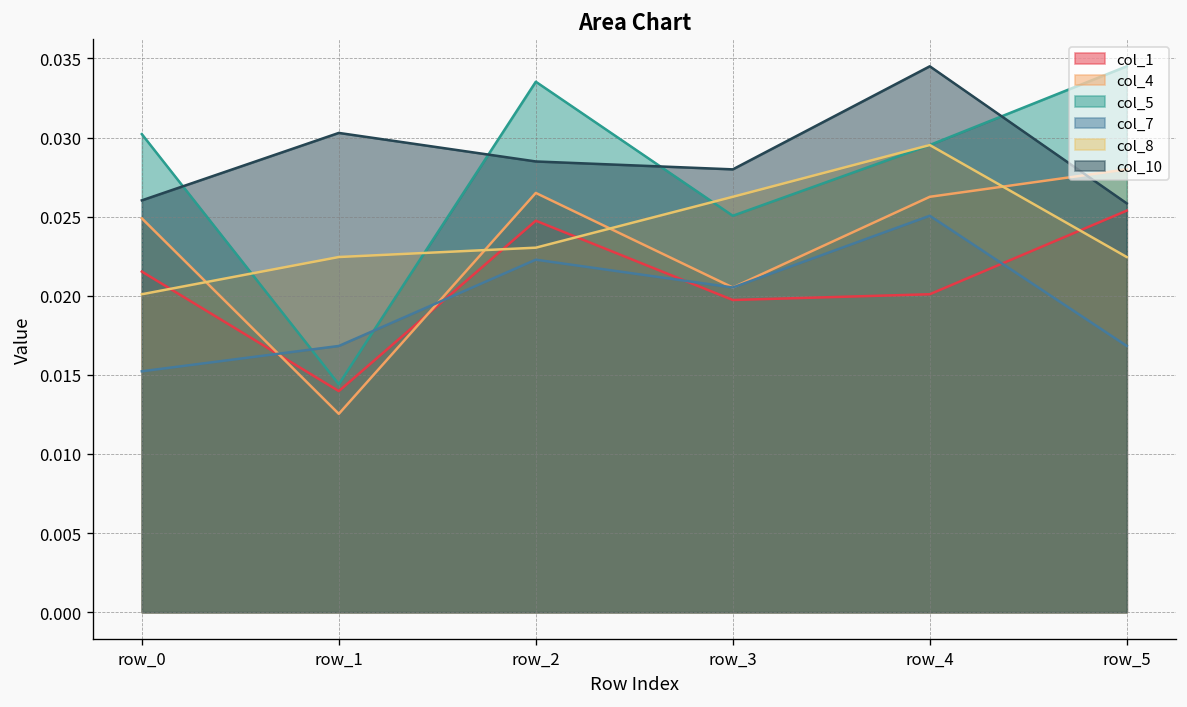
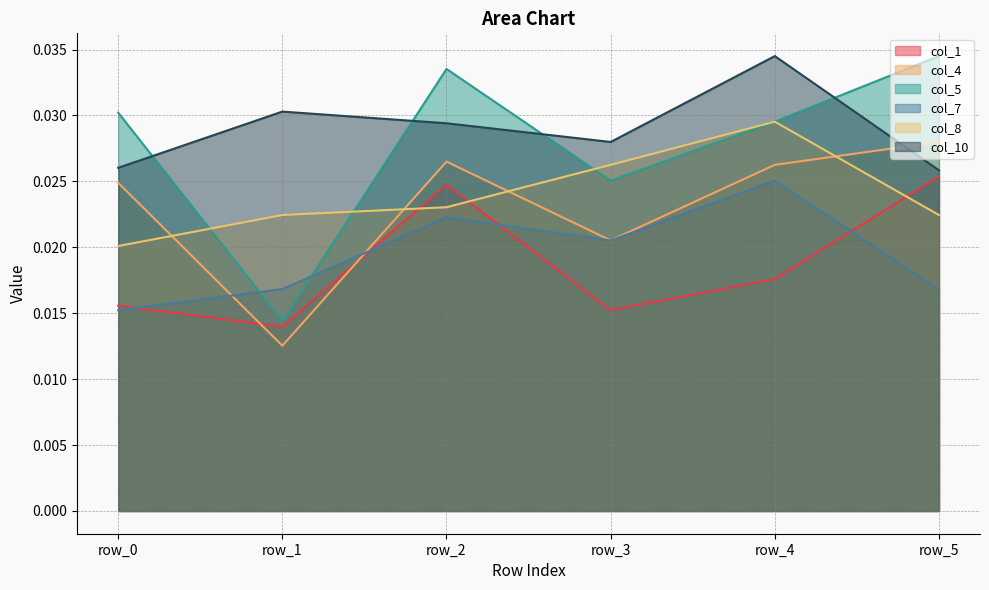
  {
    "col_1": {
-     "row_0": 0.0215,
+     "row_0": 0.0156,
      "row_1": 0.0140,
      "row_2": 0.0247,
-     "row_3": 0.0197,
-     "row_4": 0.0201,
+     "row_3": 0.0152,
+     "row_4": 0.0176,
      "row_5": 0.0254
    },
    "col_10": {
      "row_0": 0.0260,
      "row_1": 0.0303,
-     "row_2": 0.0285,
+     "row_2": 0.0294,
      "row_3": 0.0280,
      "row_4": 0.0345,
      "row_5": 0.0258
    }
  }
